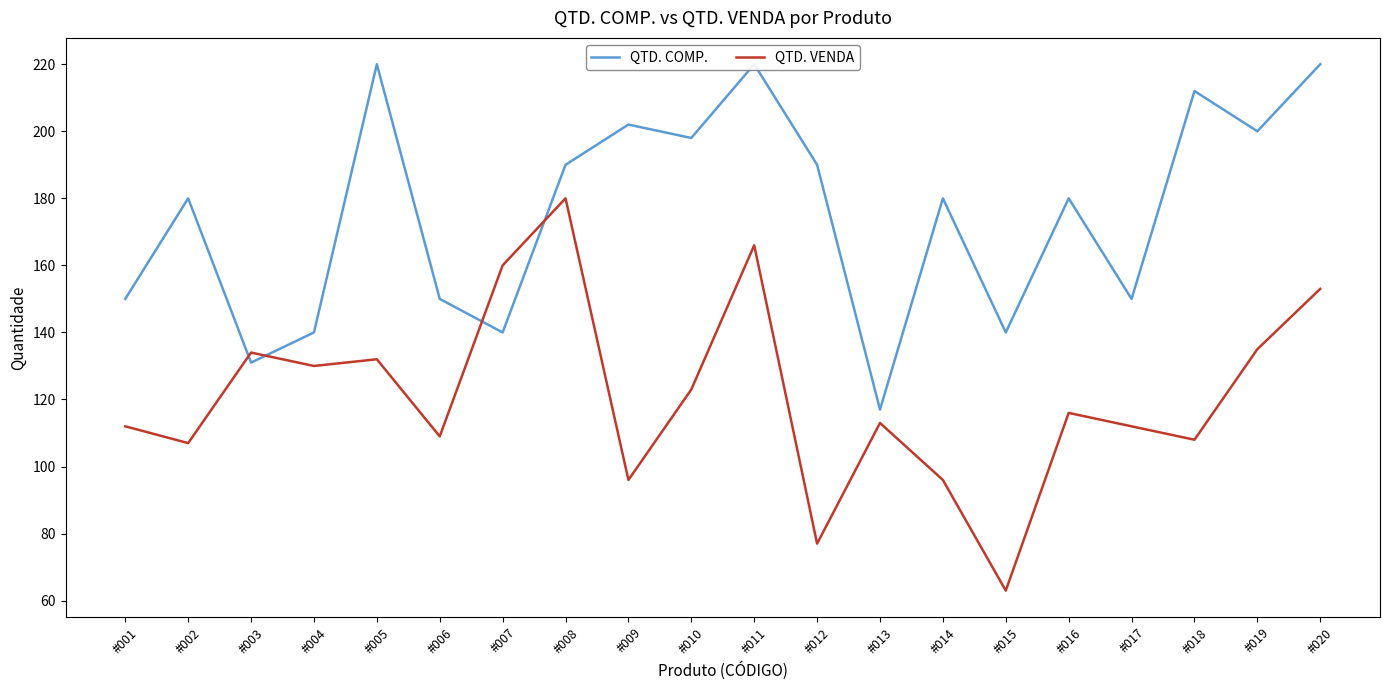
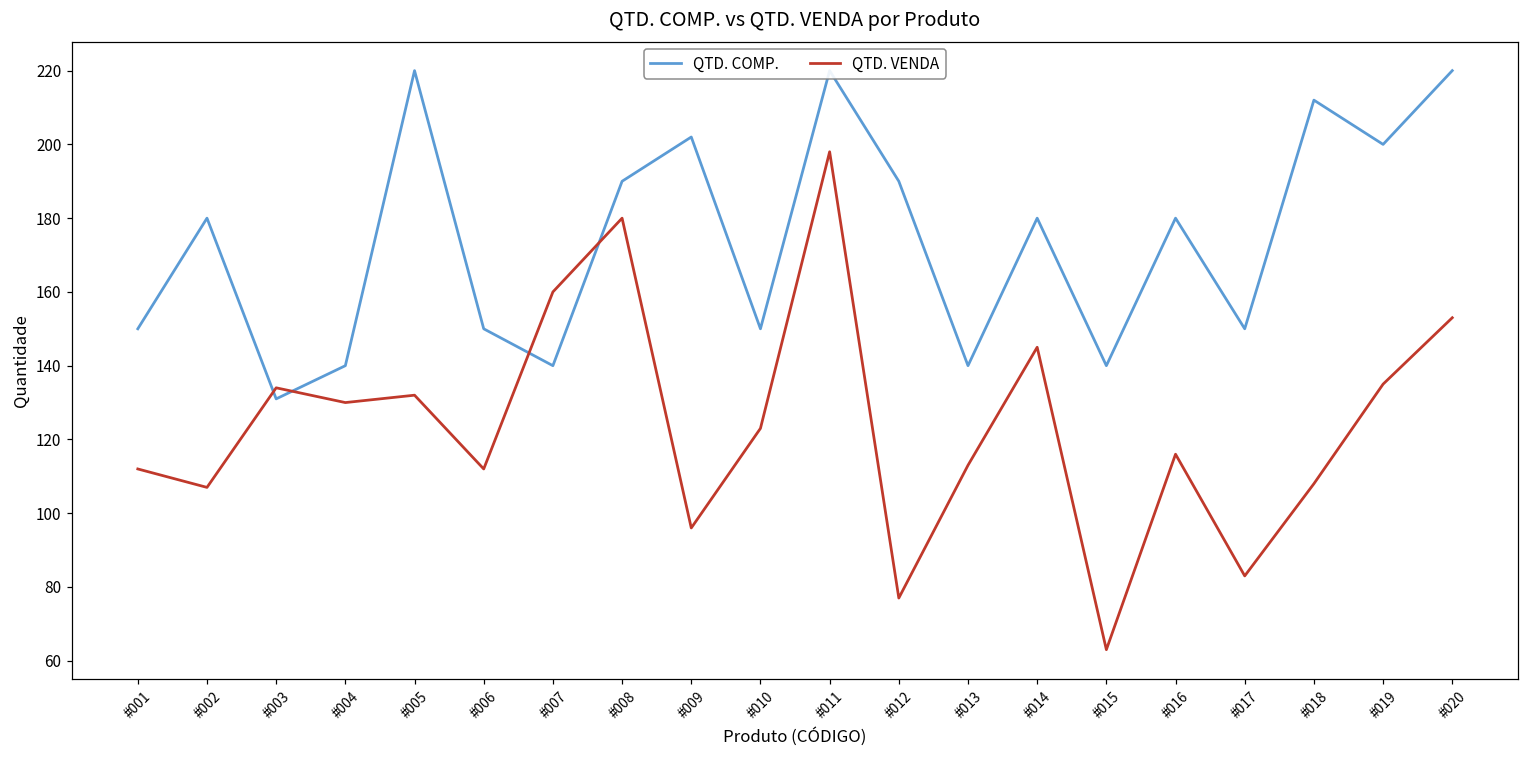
  {
    "QTD. COMP.": {
      "#001": 150,
      "#002": 180,
      "#003": 131,
      "#004": 140,
      "#005": 220,
      "#006": 150,
      "#007": 140,
      "#008": 190,
      "#009": 202,
-     "#010": 198,
+     "#010": 150,
      "#012": 190,
-     "#013": 117,
+     "#013": 140,
      "#014": 180,
      "#015": 140,
      "#016": 180,
      "#017": 150,
      "#018": 212,
      "#019": 200,
      "#020": 220
    },
    "QTD. VENDA": {
      "#001": 112,
      "#002": 107,
      "#003": 134,
      "#004": 130,
      "#005": 132,
-     "#006": 109,
+     "#006": 112,
      "#007": 160,
      "#008": 180,
      "#009": 96,
      "#010": 123,
-     "#011": 166,
+     "#011": 198,
      "#012": 77,
      "#013": 113,
-     "#014": 96,
+     "#014": 145,
      "#015": 63,
      "#016": 116,
-     "#017": 112,
+     "#017": 83,
      "#018": 108,
      "#019": 135,
      "#020": 153
    }
  }
